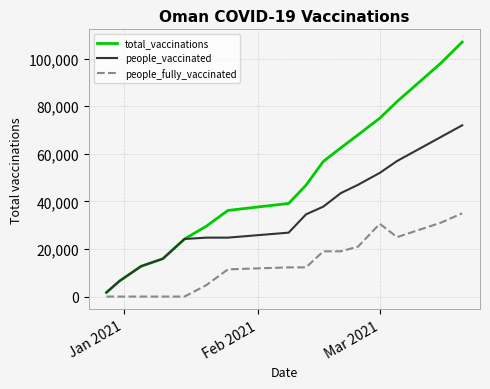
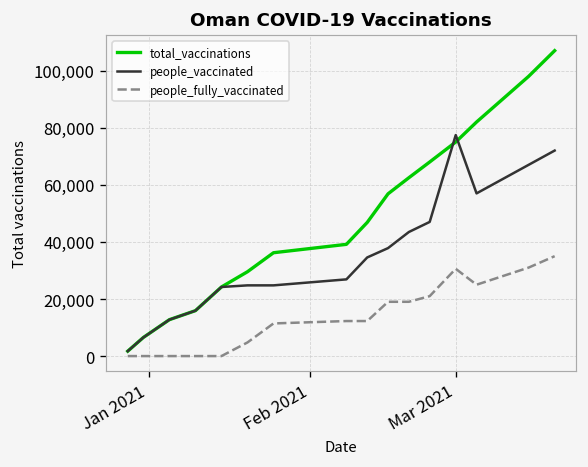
  {
    "total_vaccinations": {
      "Mar 2021": "75,000"
    },
    "people_vaccinated": {
-     "Mar 2021": "52,000"
+     "Mar 2021": "77,000"
    },
    "people_fully_vaccinated": {
      "Mar 2021": "31,000"
    }
  }
